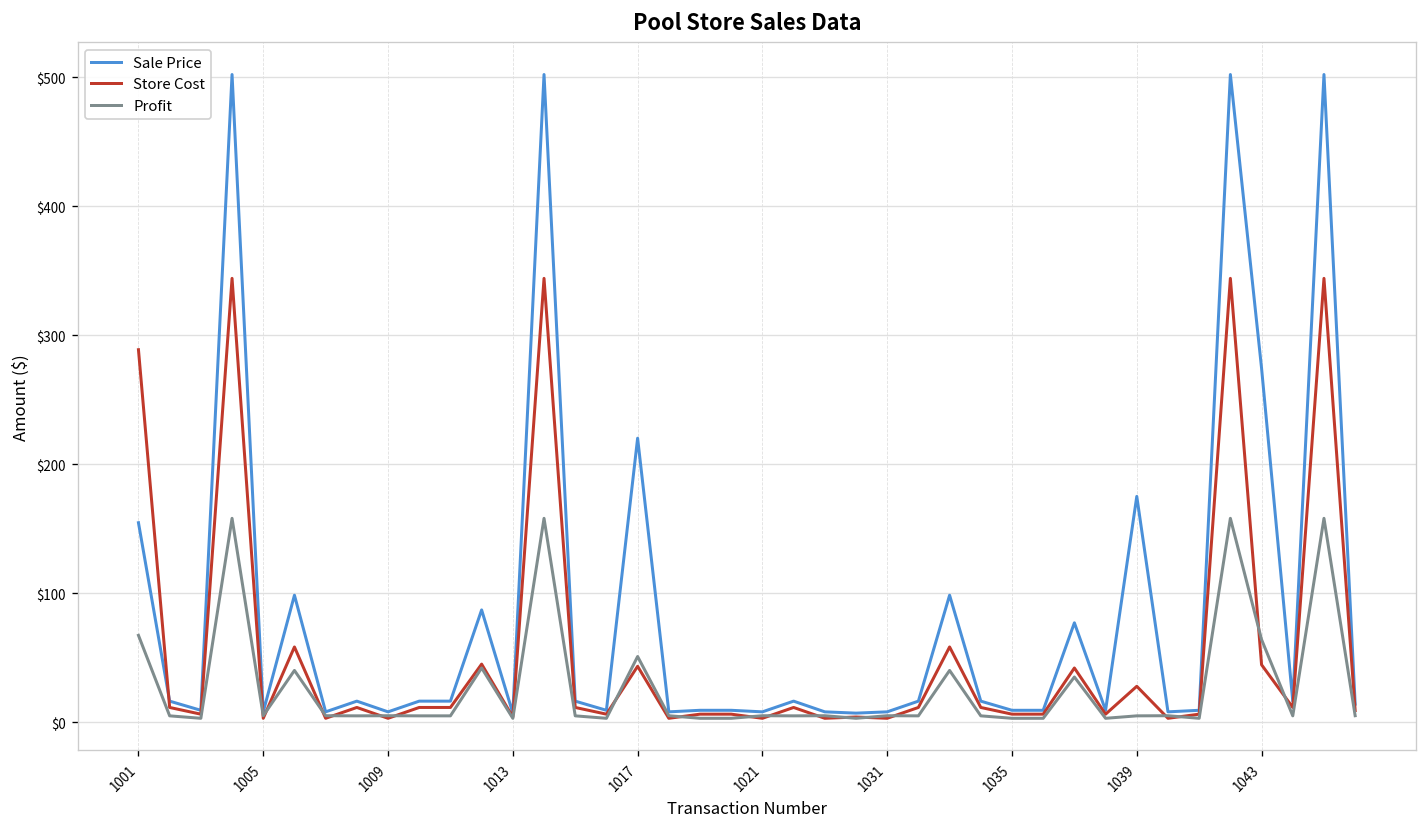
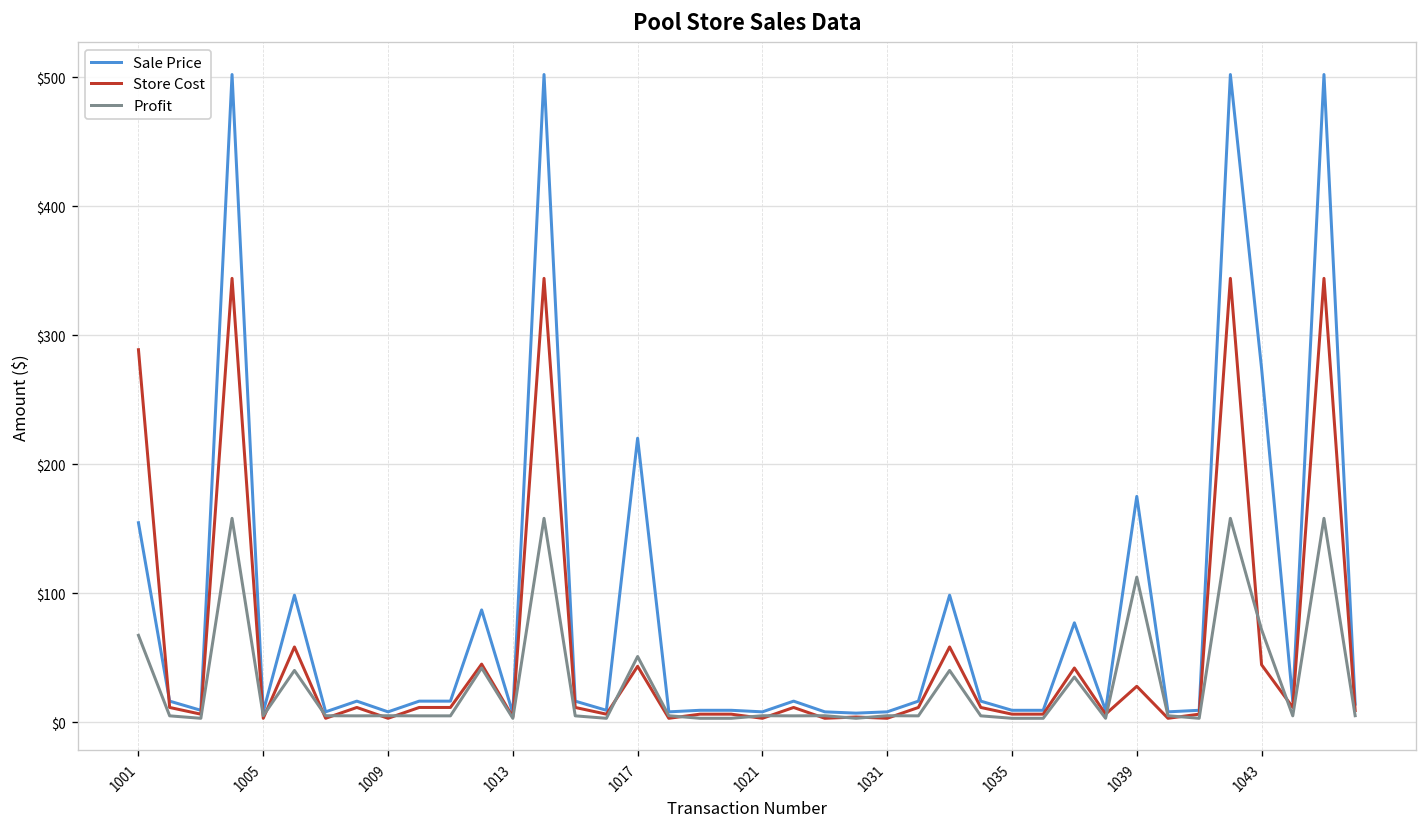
  {
    "Sale Price": {
      "1001": "$155",
      "1005": "$8",
      "1009": "$8",
      "1013": "$7",
      "1017": "$220",
      "1021": "$8",
      "1031": "$8",
      "1035": "$9",
      "1039": "$175",
      "1043": "$274"
    },
    "Store Cost": {
      "1001": "$289",
      "1017": "$43",
      "1035": "$6",
      "1039": "$28",
      "1043": "$45"
    },
    "Profit": {
      "1001": "$67",
      "1017": "$51",
      "1035": "$3",
-     "1039": "$5",
-     "1043": "$64"
+     "1039": "$112",
+     "1043": "$72"
    }
  }
